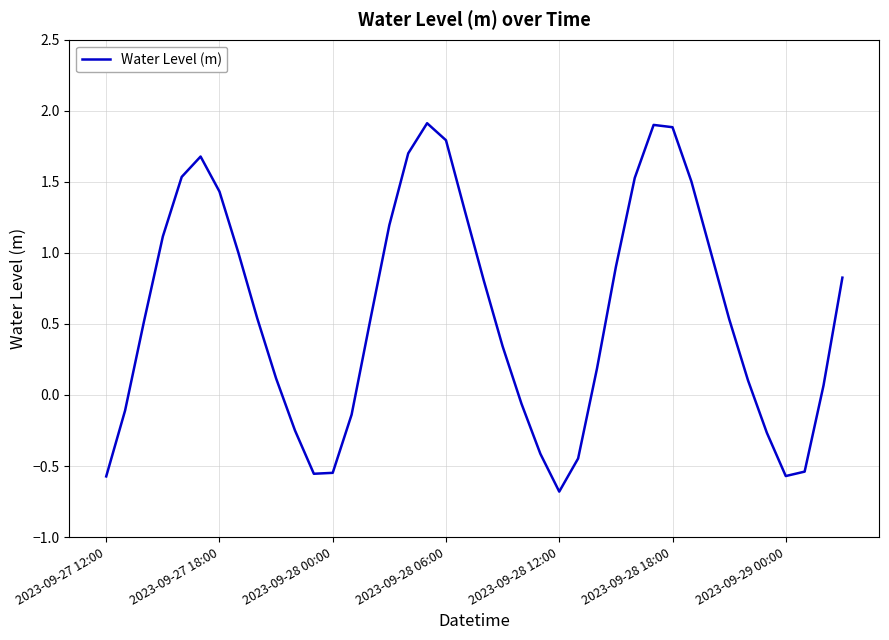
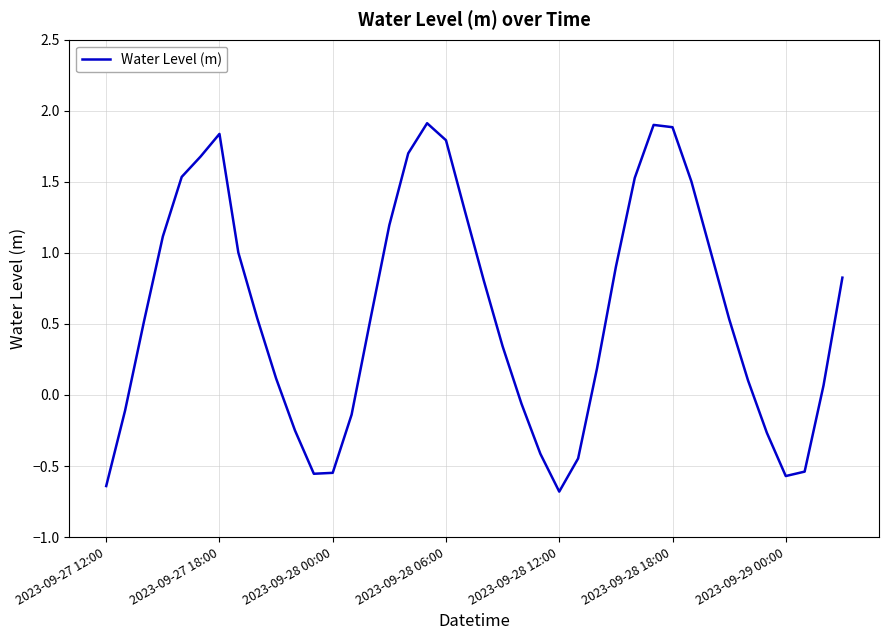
  {
-   "2023-09-27 12:00": -0.57,
-   "2023-09-27 18:00": 1.43,
+   "2023-09-27 12:00": -0.64,
+   "2023-09-27 18:00": 1.84,
    "2023-09-28 00:00": -0.55,
    "2023-09-28 06:00": 1.79,
    "2023-09-28 12:00": -0.68,
    "2023-09-28 18:00": 1.88,
    "2023-09-29 00:00": -0.57
  }
